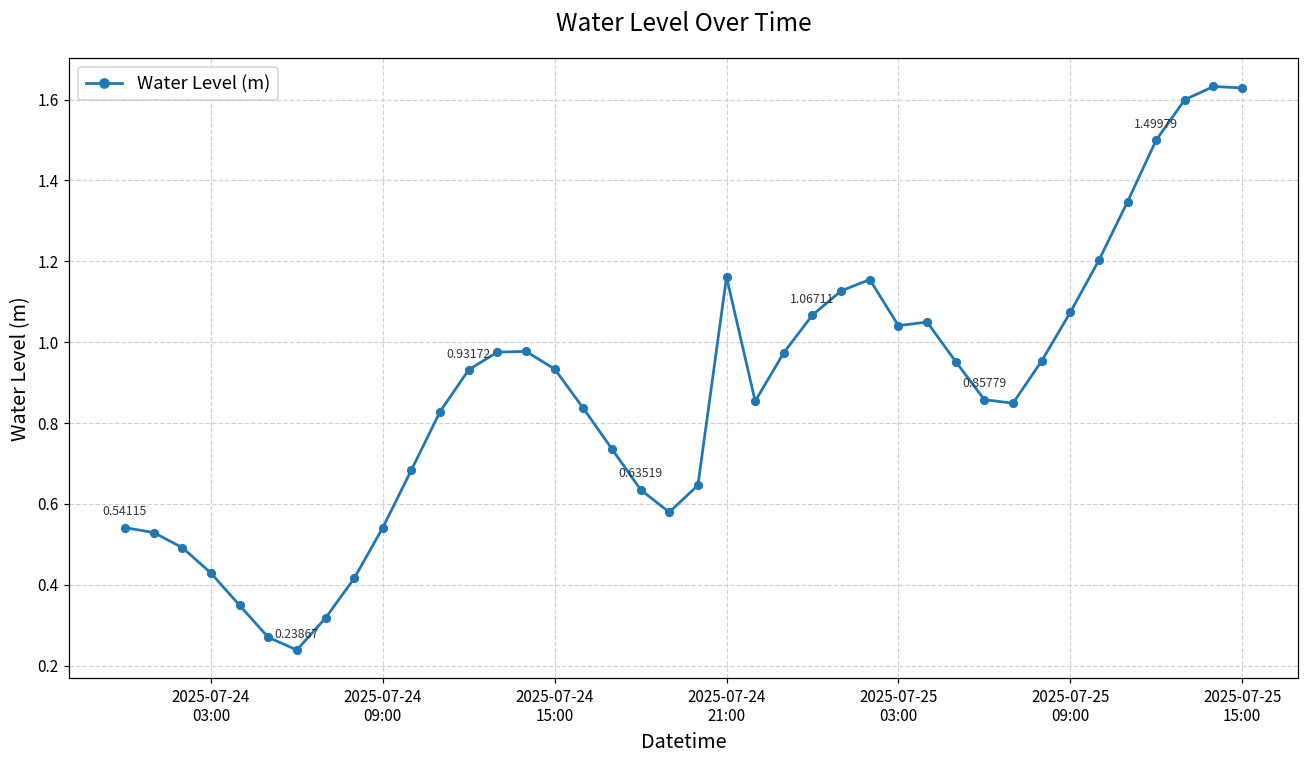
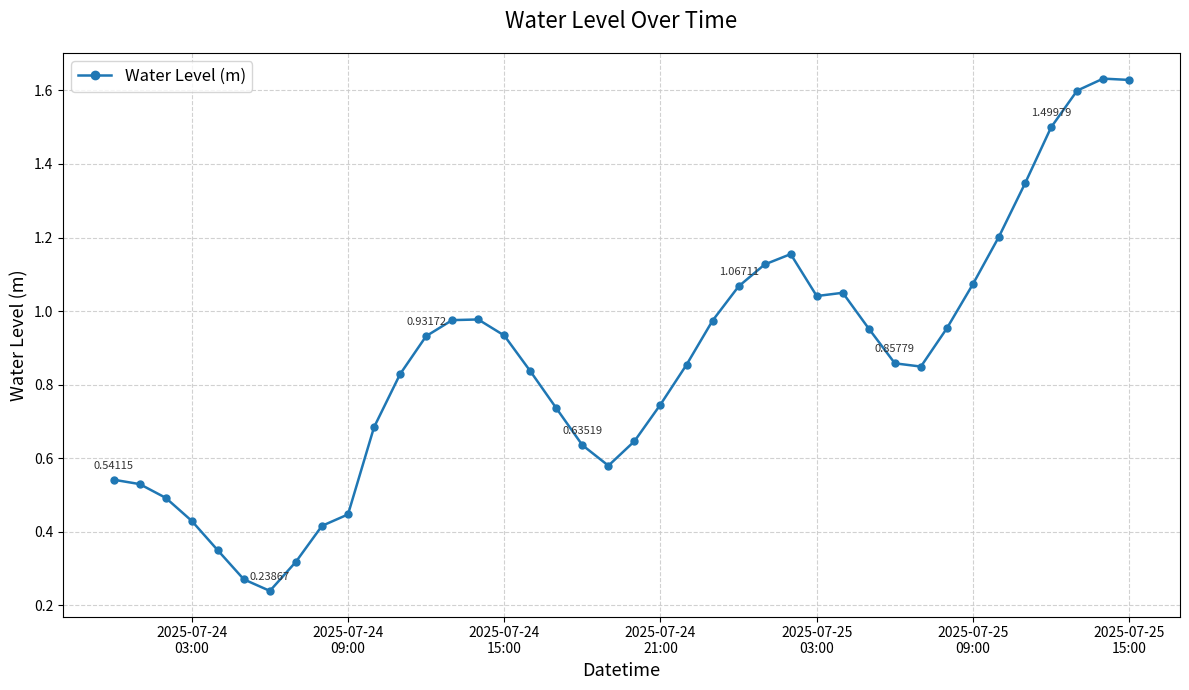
  {
    "2025-07-24 03:00": 0.43,
-   "2025-07-24 09:00": 0.54,
+   "2025-07-24 09:00": 0.45,
    "2025-07-24 15:00": 0.93,
-   "2025-07-24 21:00": 1.16,
+   "2025-07-24 21:00": 0.75,
    "2025-07-25 03:00": 1.04,
    "2025-07-25 09:00": 1.07,
    "2025-07-25 15:00": 1.63
  }
